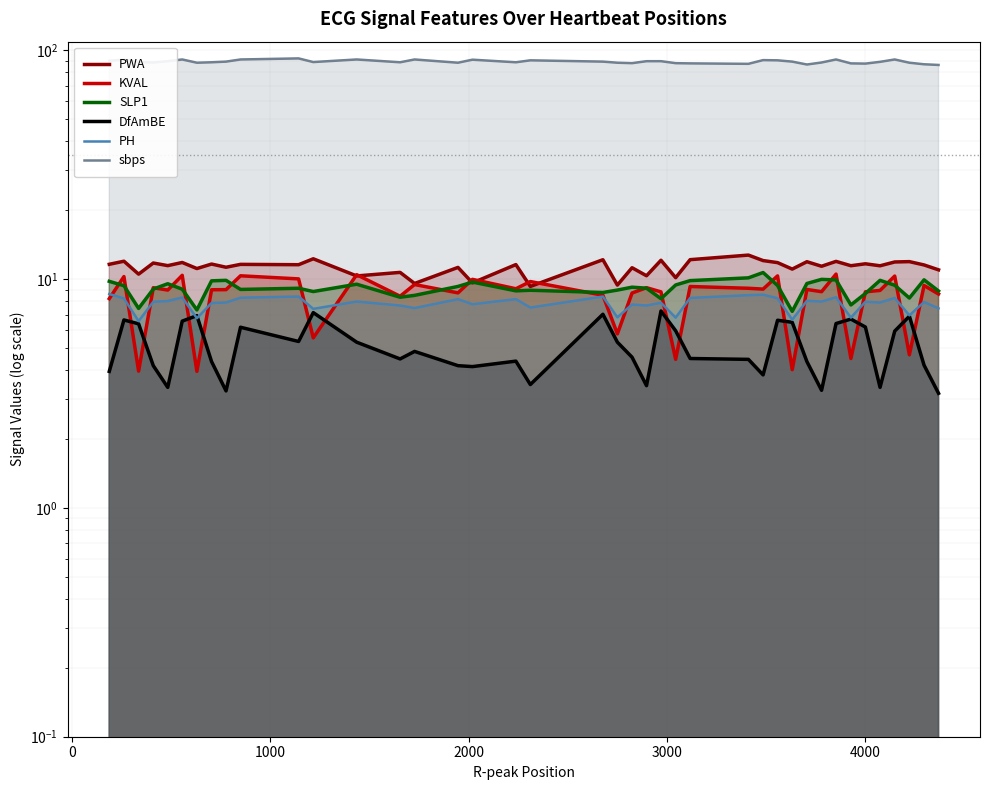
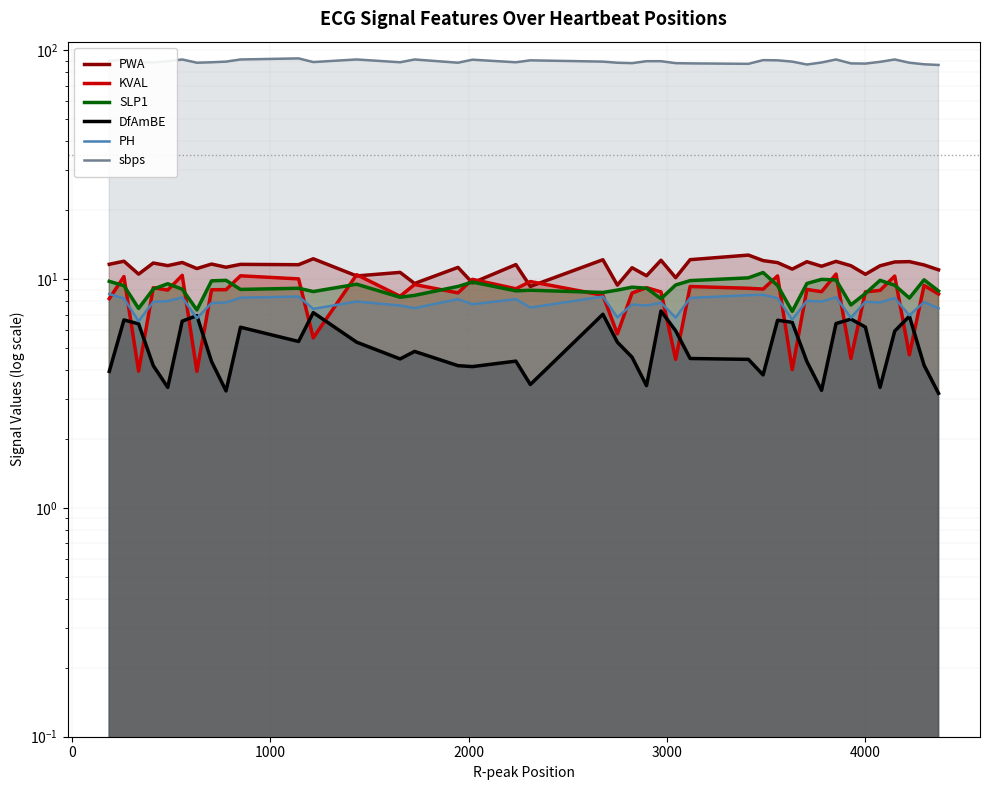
  {
    "PWA": {
-     "4000": 12
+     "4000": 10
    },
    "DfAmBE": {
      "4000": 6.2
    }
  }
